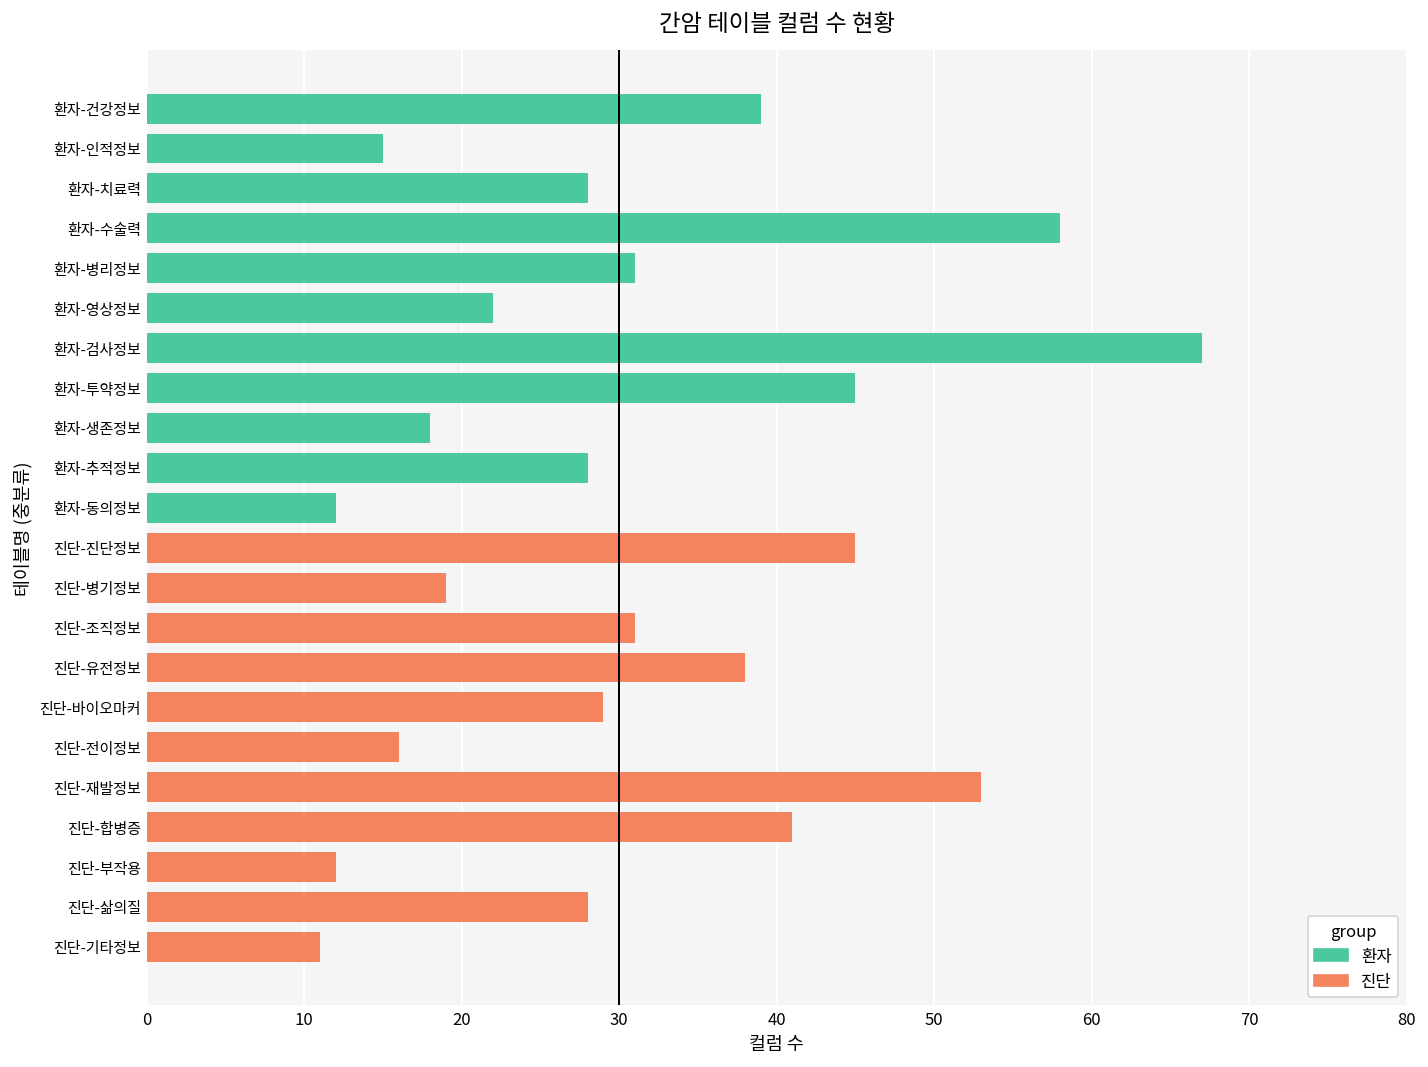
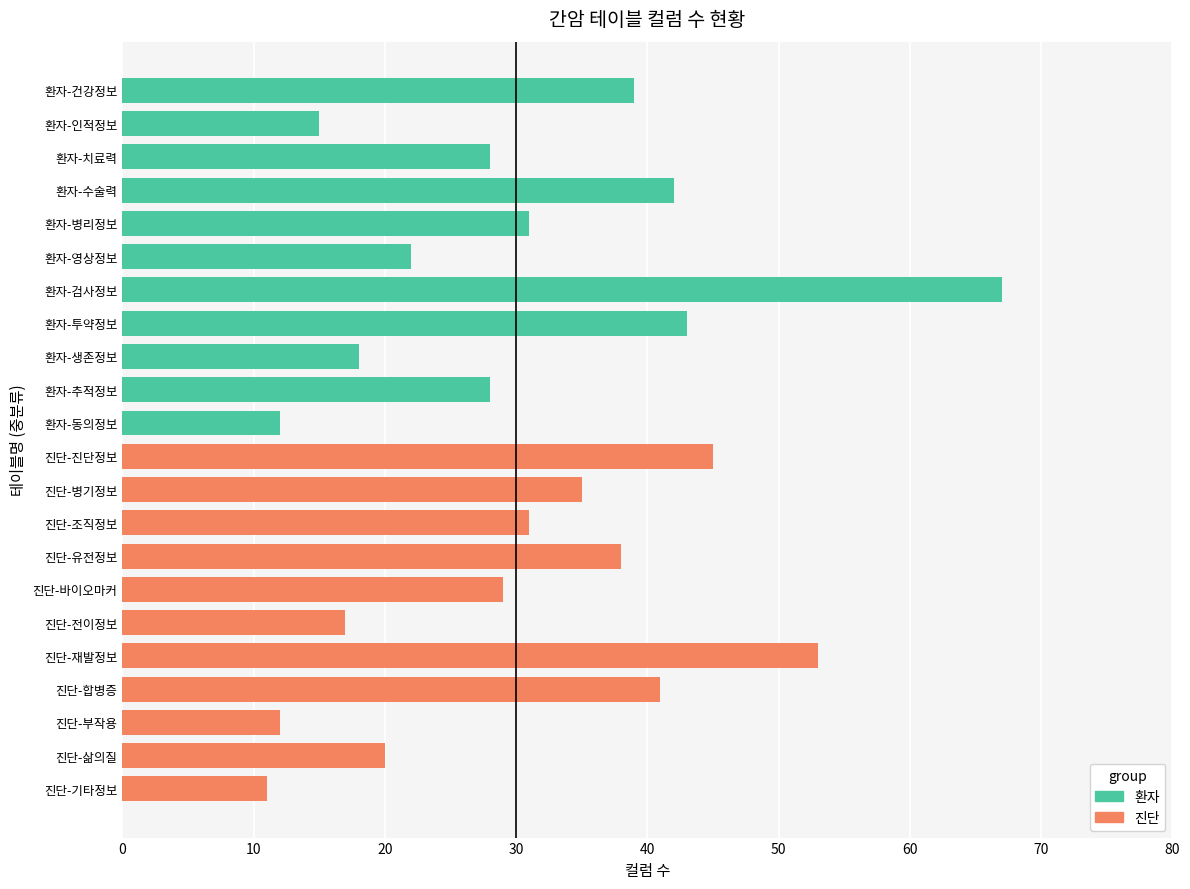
  {
    "진단": {
      "진단-진단정보": 45,
-     "진단-병기정보": 19,
+     "진단-병기정보": 35,
      "진단-조직정보": 31,
      "진단-유전정보": 38,
      "진단-바이오마커": 29,
-     "진단-전이정보": 16,
+     "진단-전이정보": 17,
      "진단-재발정보": 53,
      "진단-합병증": 41,
      "진단-부작용": 12,
-     "진단-삶의질": 28,
+     "진단-삶의질": 20,
      "진단-기타정보": 11
    },
    "환자": {
      "환자-건강정보": 39,
      "환자-인적정보": 15,
      "환자-치료력": 28,
-     "환자-수술력": 58,
+     "환자-수술력": 42,
      "환자-병리정보": 31,
      "환자-영상정보": 22,
      "환자-검사정보": 67,
-     "환자-투약정보": 45,
+     "환자-투약정보": 43,
      "환자-생존정보": 18,
      "환자-추적정보": 28,
      "환자-동의정보": 12
    }
  }
